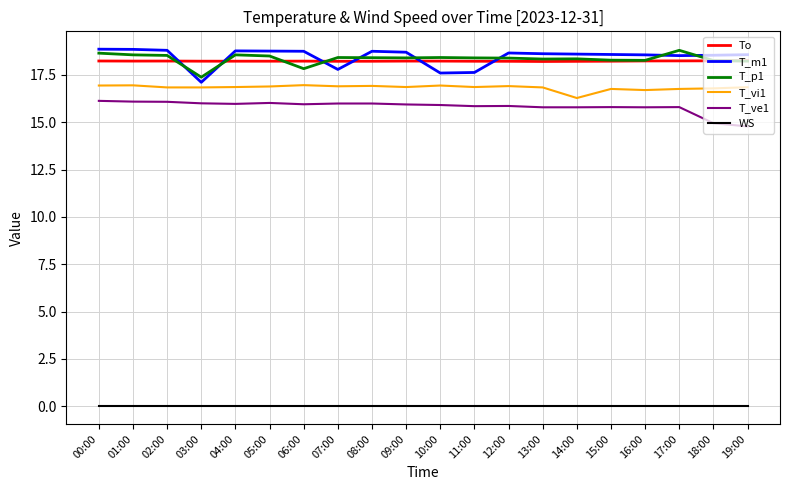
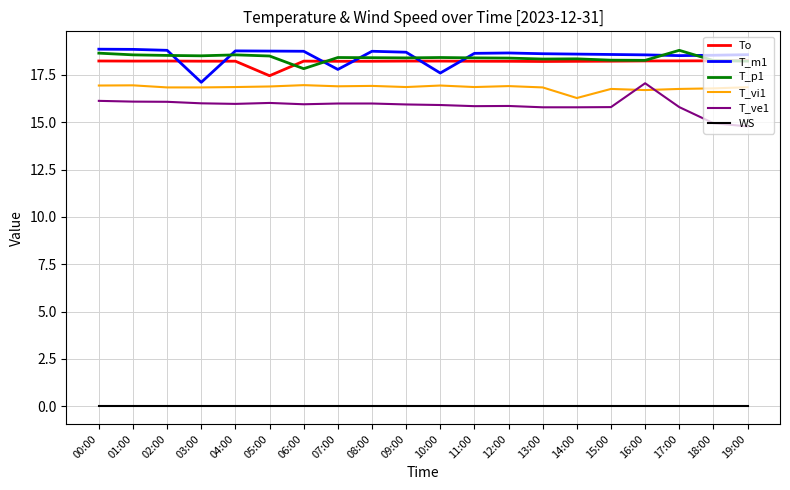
  {
    "To": {
      "00:00": 18.2,
      "01:00": 18.2,
      "02:00": 18.2,
      "03:00": 18.2,
      "04:00": 18.2,
-     "05:00": 18.2,
+     "05:00": 17.5,
      "06:00": 18.2,
      "07:00": 18.2,
      "08:00": 18.2,
      "09:00": 18.2,
      "10:00": 18.2,
      "11:00": 18.2,
      "12:00": 18.2,
      "17:00": 18.2
    },
    "T_m1": {
      "00:00": 18.9,
      "01:00": 18.9,
      "02:00": 18.8,
      "03:00": 17.1,
      "04:00": 18.8,
      "05:00": 18.8,
      "06:00": 18.8,
      "07:00": 17.8,
      "08:00": 18.8,
      "09:00": 18.7,
      "10:00": 17.6,
-     "11:00": 17.6,
+     "11:00": 18.6,
      "12:00": 18.7,
      "13:00": 18.6,
      "14:00": 18.6,
      "15:00": 18.6,
      "16:00": 18.6,
      "17:00": 18.5
    },
    "T_p1": {
      "00:00": 18.7,
      "01:00": 18.6,
      "02:00": 18.5,
-     "03:00": 17.4,
+     "03:00": 18.5,
      "04:00": 18.6,
      "05:00": 18.5,
      "06:00": 17.8,
      "07:00": 18.4,
      "08:00": 18.4,
      "09:00": 18.4,
      "10:00": 18.4,
      "11:00": 18.4,
      "12:00": 18.4,
      "17:00": 18.8
    },
    "T_vi1": {
      "00:00": 16.9,
      "01:00": 17.0,
      "02:00": 16.8,
      "03:00": 16.8,
      "04:00": 16.9,
      "05:00": 16.9,
      "06:00": 17.0,
      "07:00": 16.9,
      "08:00": 16.9,
      "09:00": 16.9,
      "10:00": 16.9,
      "11:00": 16.9,
      "12:00": 16.9,
      "13:00": 16.8,
      "14:00": 16.3,
      "15:00": 16.8,
      "16:00": 16.7,
      "17:00": 16.8
    },
    "T_ve1": {
      "00:00": 16.1,
      "01:00": 16.1,
      "02:00": 16.1,
      "03:00": 16.0,
      "04:00": 16.0,
      "05:00": 16.0,
      "06:00": 16.0,
      "07:00": 16.0,
      "08:00": 16.0,
      "09:00": 15.9,
      "10:00": 15.9,
      "11:00": 15.9,
      "12:00": 15.9,
      "13:00": 15.8,
      "14:00": 15.8,
      "15:00": 15.8,
-     "16:00": 15.8,
+     "16:00": 17.1,
      "17:00": 15.8
    },
    "WS": {
      "00:00": 0.0,
      "01:00": 0.0,
      "02:00": 0.0,
      "03:00": 0.0,
      "04:00": 0.0,
      "05:00": 0.0,
      "06:00": 0.0,
      "07:00": 0.0,
      "08:00": 0.0,
      "09:00": 0.0,
      "10:00": 0.0,
      "11:00": 0.0,
      "12:00": 0.0,
      "13:00": 0.0,
      "14:00": 0.0,
      "15:00": 0.0,
      "16:00": 0.0,
      "17:00": 0.0,
      "18:00": 0.0,
      "19:00": 0.0
    }
  }
